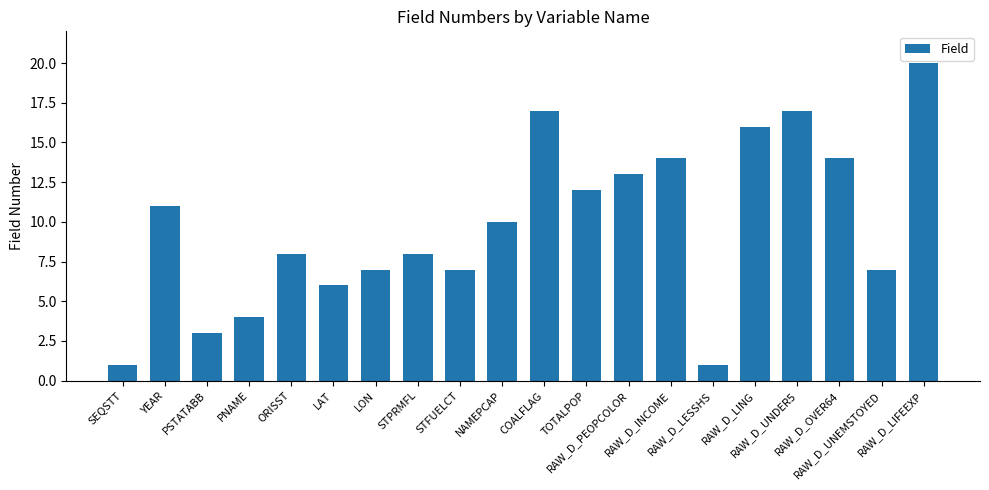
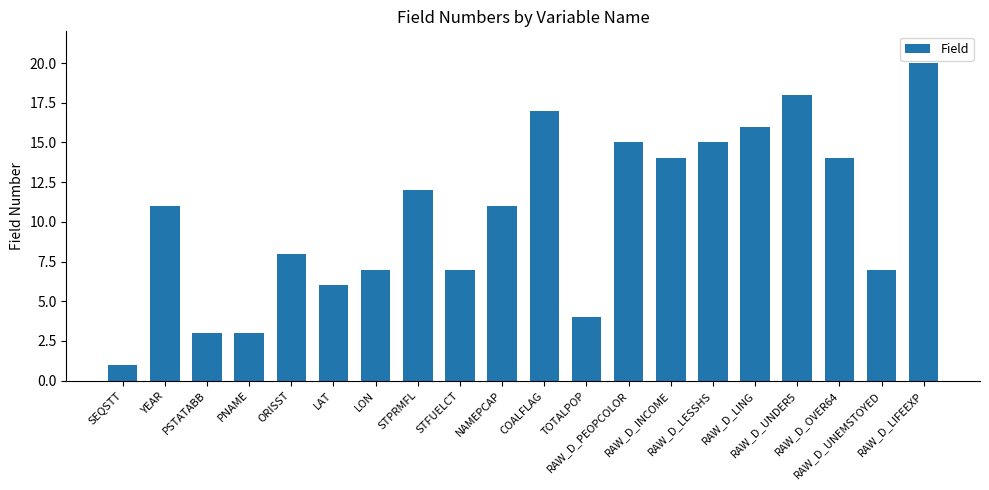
  {
    "SEQSTT": 1,
    "YEAR": 11,
    "PSTATABB": 3,
-   "PNAME": 4,
+   "PNAME": 3,
    "ORISST": 8,
    "LAT": 6,
    "LON": 7,
-   "STPRMFL": 8,
+   "STPRMFL": 12,
    "STFUELCT": 7,
-   "NAMEPCAP": 10,
+   "NAMEPCAP": 11,
    "COALFLAG": 17,
-   "TOTALPOP": 12,
-   "RAW_D_PEOPCOLOR": 13,
+   "TOTALPOP": 4,
+   "RAW_D_PEOPCOLOR": 15,
    "RAW_D_INCOME": 14,
-   "RAW_D_LESSHS": 1,
+   "RAW_D_LESSHS": 15,
    "RAW_D_LING": 16,
-   "RAW_D_UNDER5": 17,
+   "RAW_D_UNDER5": 18,
    "RAW_D_OVER64": 14,
    "RAW_D_UNEMSTOYED": 7,
    "RAW_D_LIFEEXP": 20
  }
